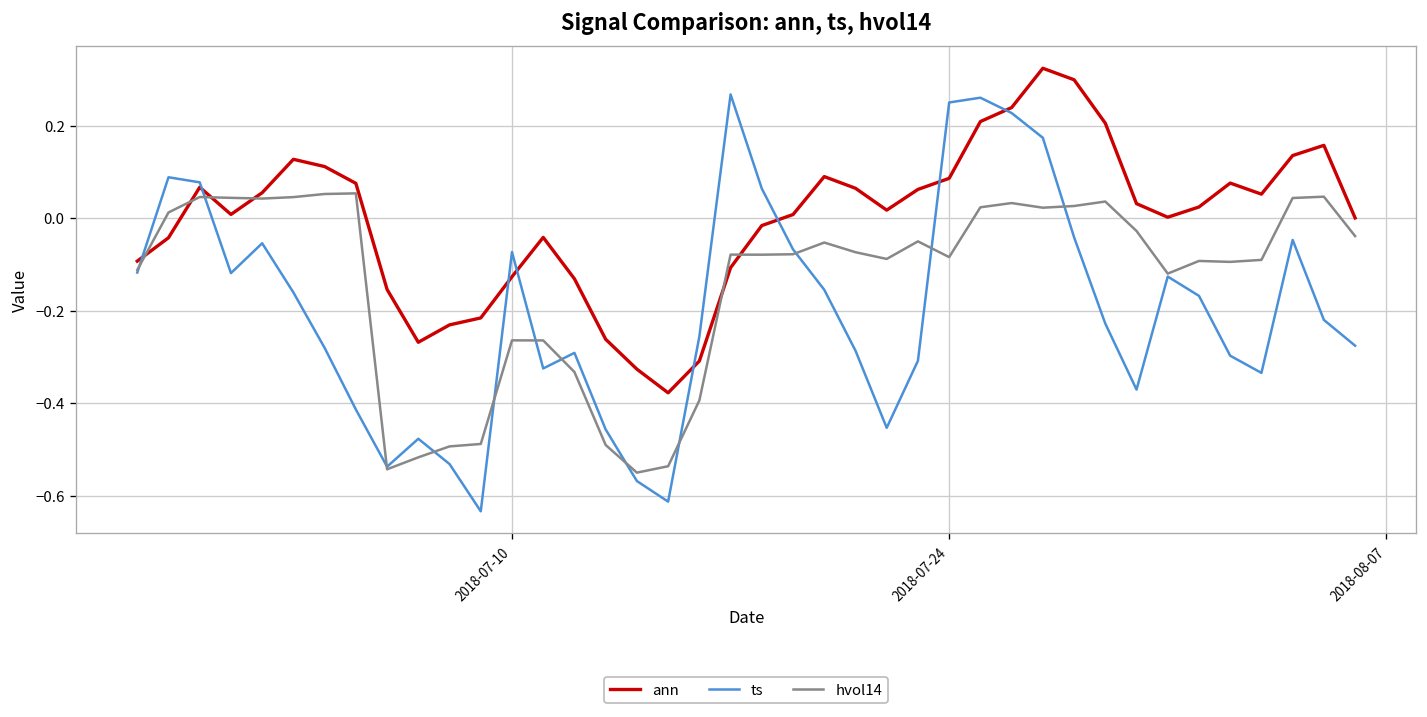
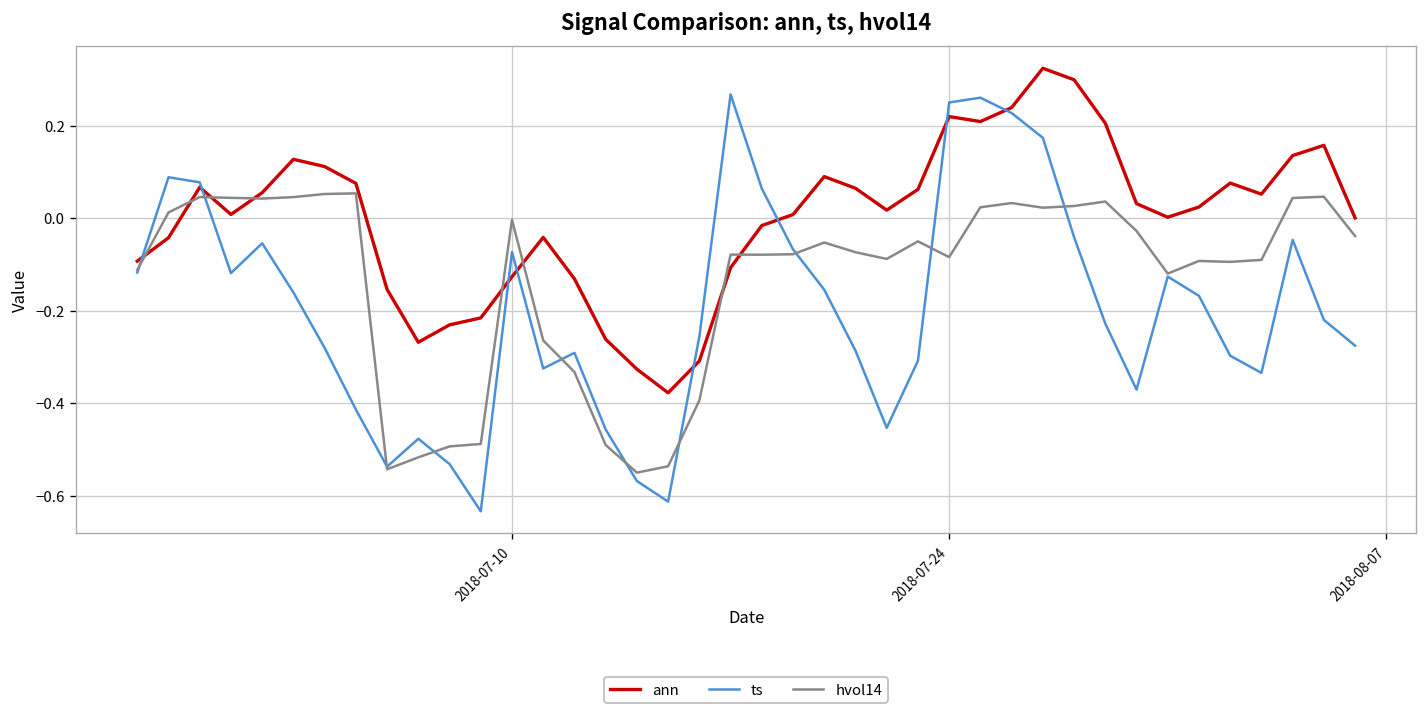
  {
    "ann": {
      "2018-07-10": -0.13,
-     "2018-07-24": 0.09
+     "2018-07-24": 0.22
    },
    "ts": {
      "2018-07-10": -0.07,
      "2018-07-24": 0.25
    },
    "hvol14": {
-     "2018-07-10": -0.26,
+     "2018-07-10": 0.00,
      "2018-07-24": -0.08
    }
  }
